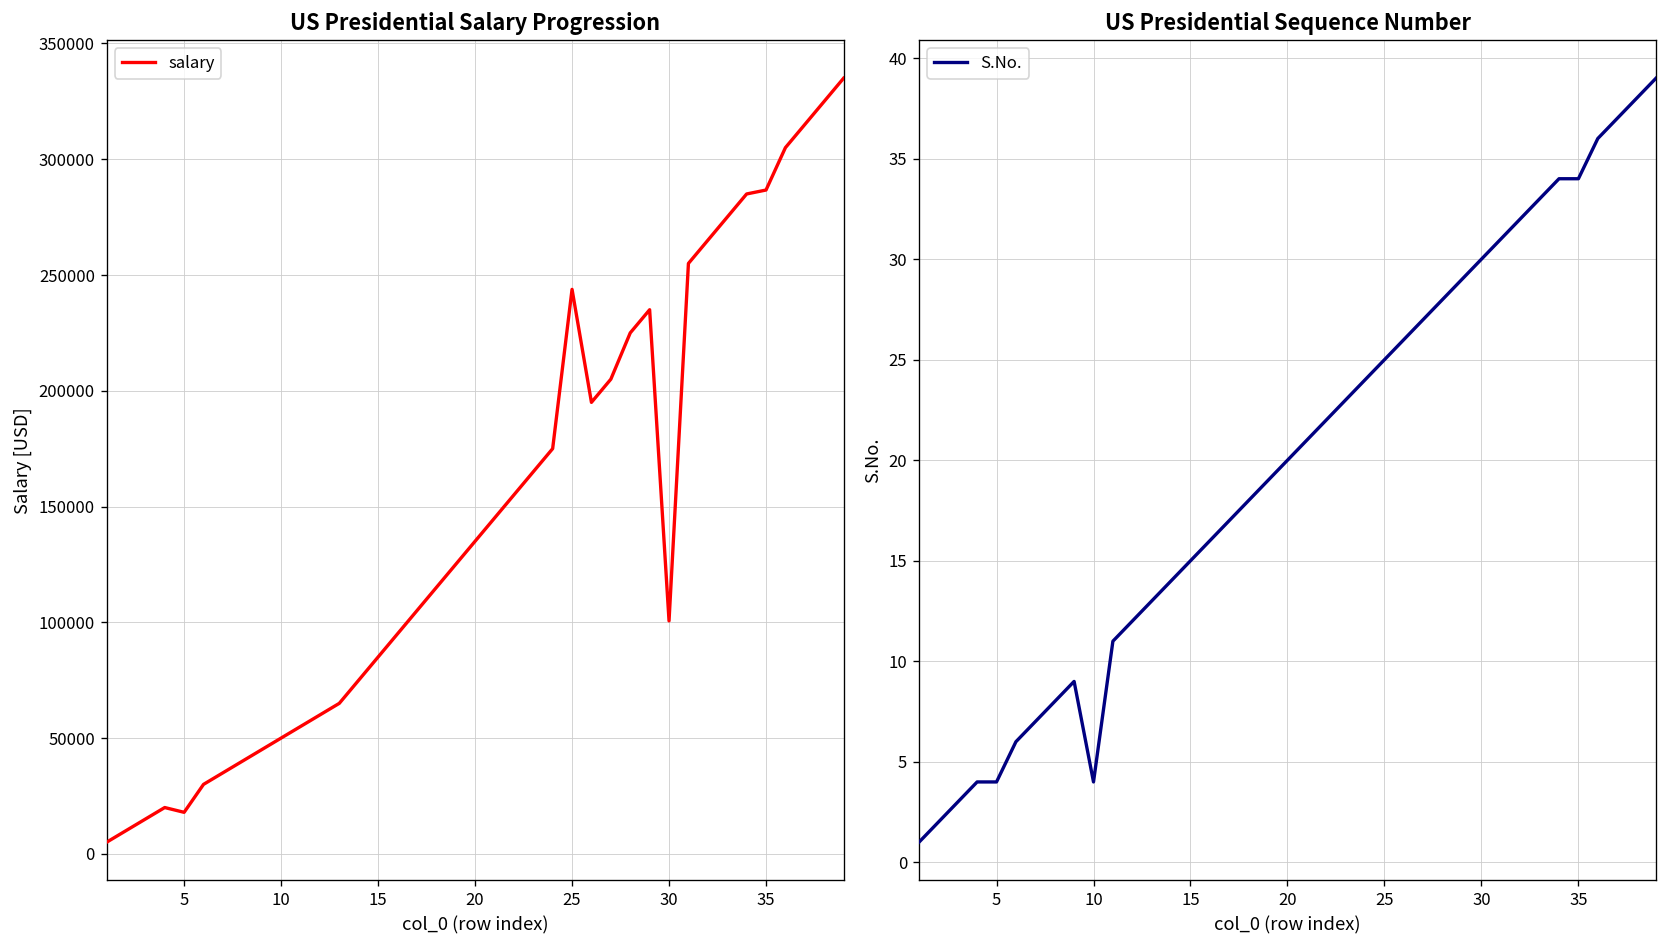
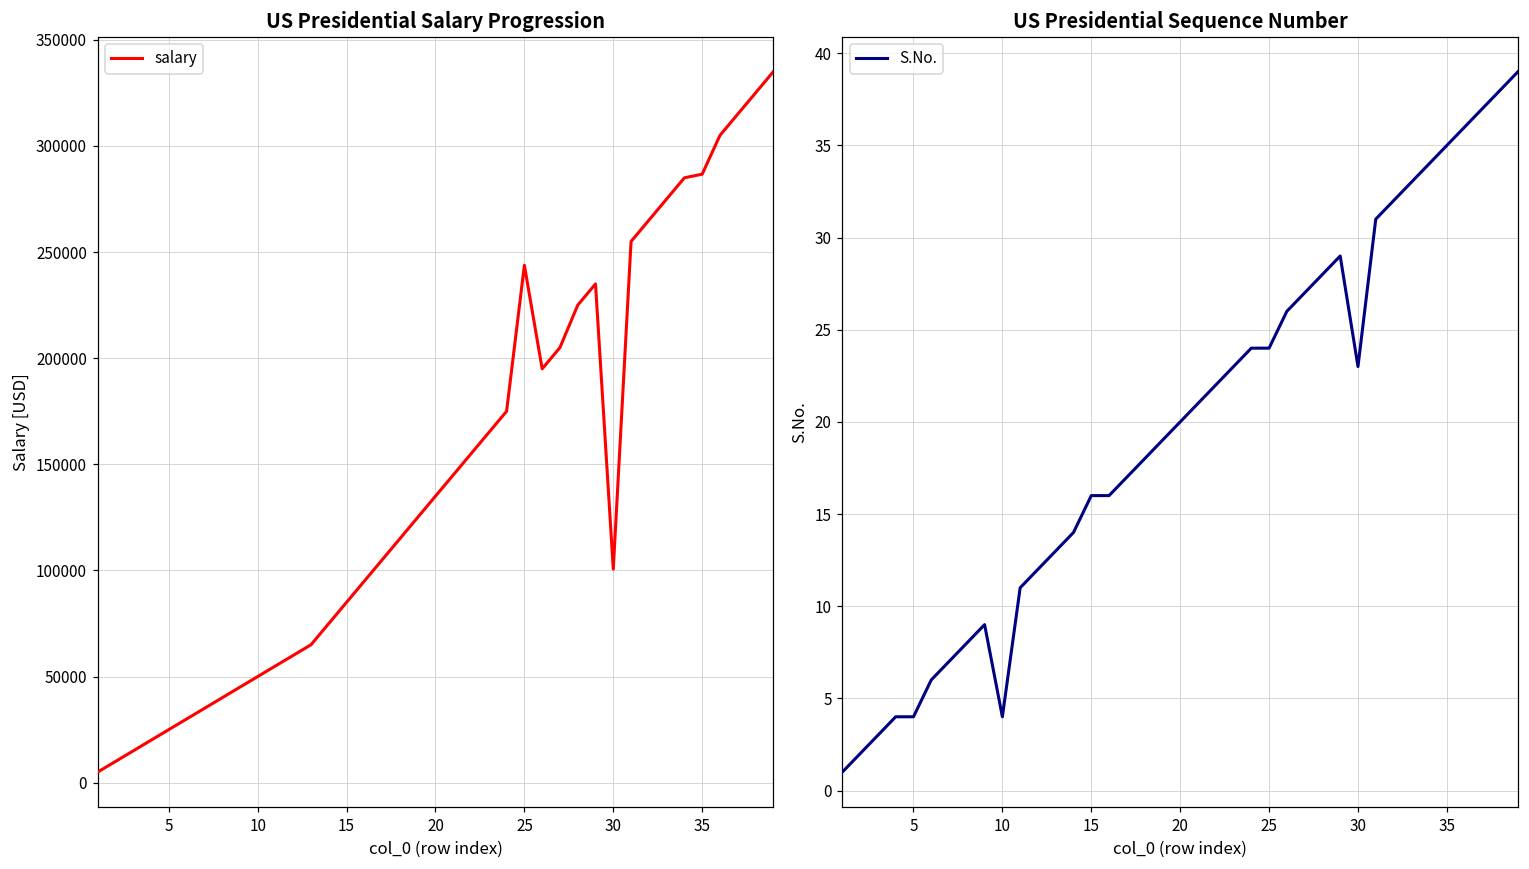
  {
    "US Presidential Salary Progression": {
-     "5": 18000,
+     "5": 25000,
      "10": 50000,
      "15": 85000,
      "20": 135000,
      "25": 244000,
      "30": 101000,
      "35": 287000
    },
    "US Presidential Sequence Number": {
      "5": 4,
      "10": 4,
-     "15": 15,
+     "15": 16,
      "20": 20,
-     "25": 25,
-     "30": 30,
-     "35": 34
+     "25": 24,
+     "30": 23,
+     "35": 35
    }
  }
